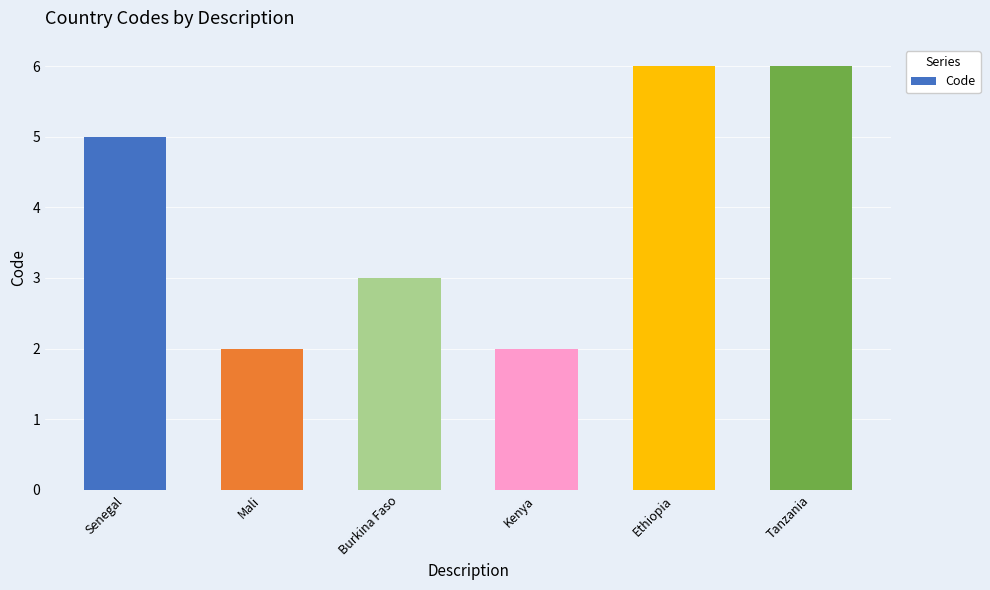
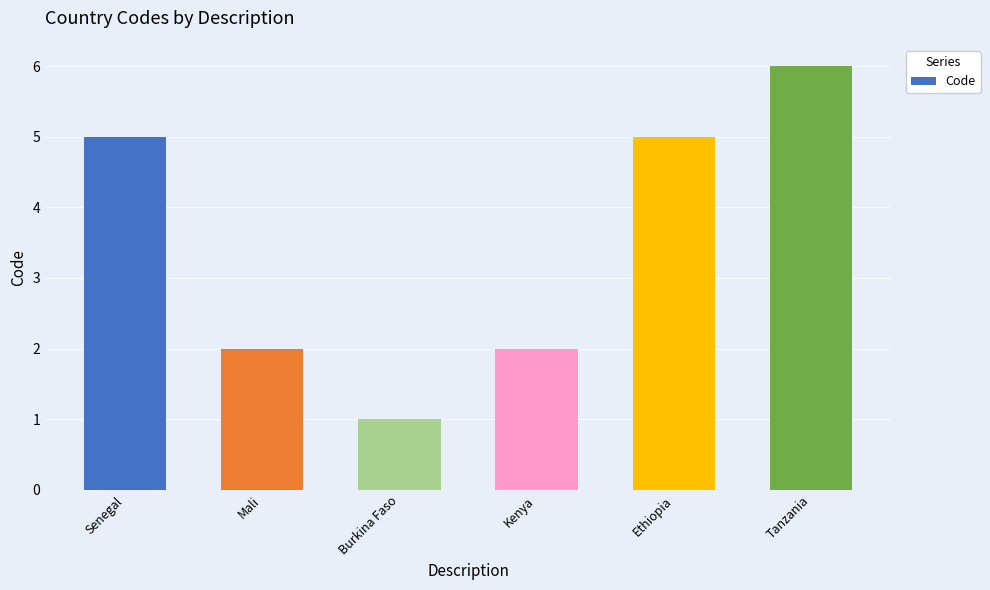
  {
    "Senegal": 5,
    "Mali": 2,
-   "Burkina Faso": 3,
+   "Burkina Faso": 1,
    "Kenya": 2,
-   "Ethiopia": 6,
+   "Ethiopia": 5,
    "Tanzania": 6
  }
